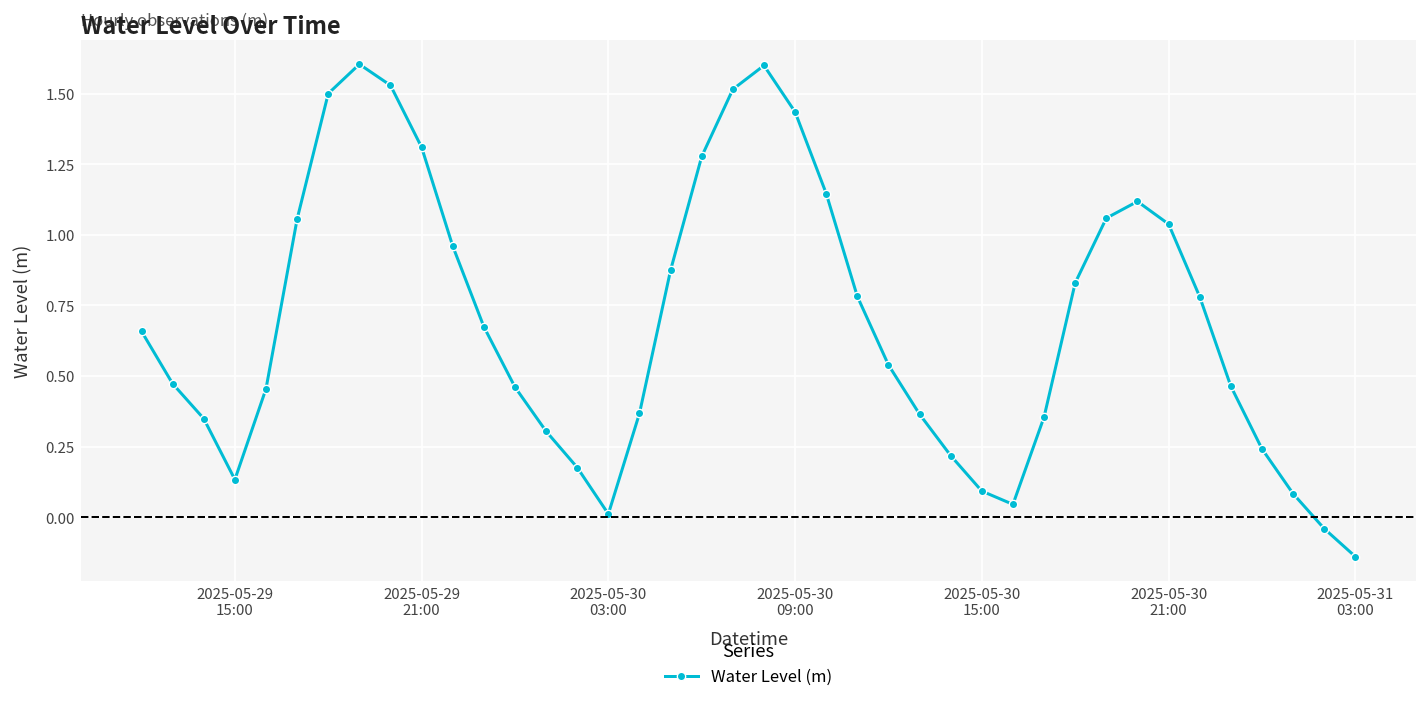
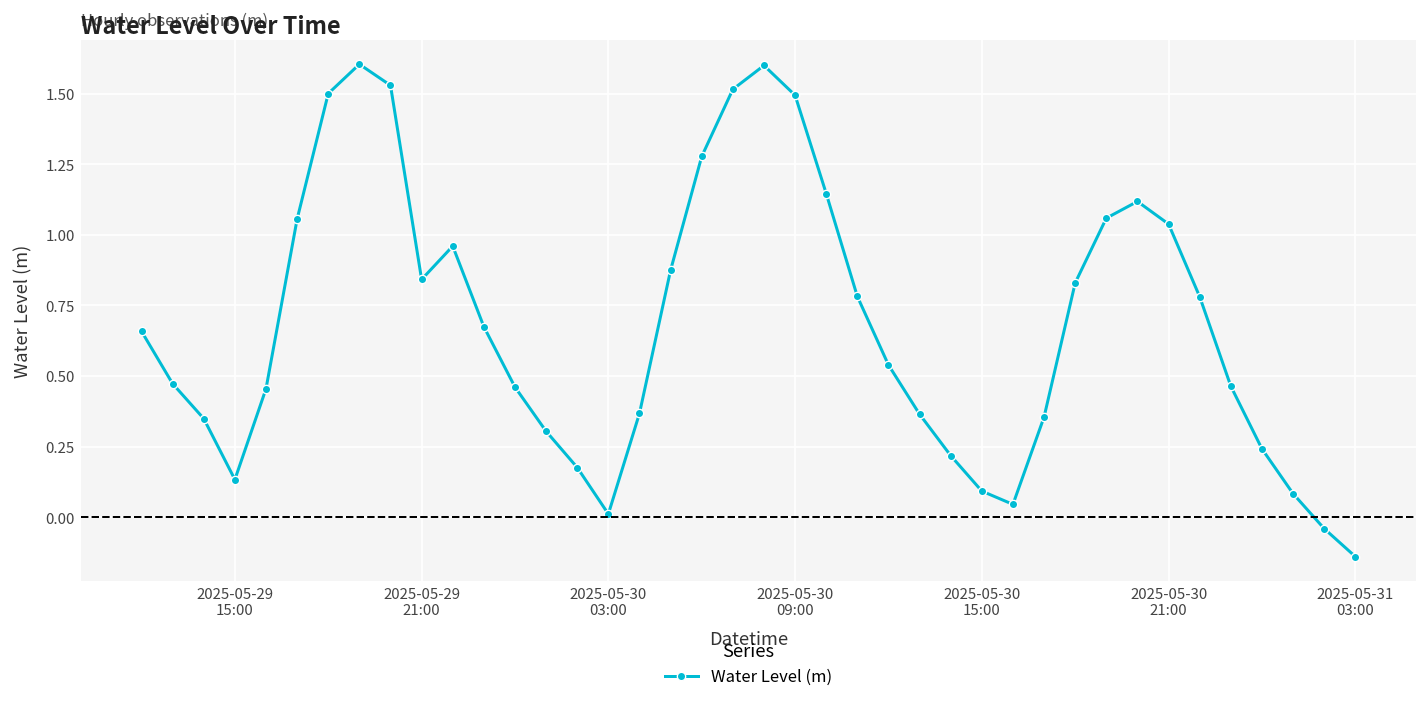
  {
    "2025-05-29 15:00": 0.13,
-   "2025-05-29 21:00": 1.31,
+   "2025-05-29 21:00": 0.84,
    "2025-05-30 03:00": 0.01,
-   "2025-05-30 09:00": 1.44,
+   "2025-05-30 09:00": 1.49,
    "2025-05-30 15:00": 0.09,
    "2025-05-30 21:00": 1.04,
    "2025-05-31 03:00": -0.14
  }
